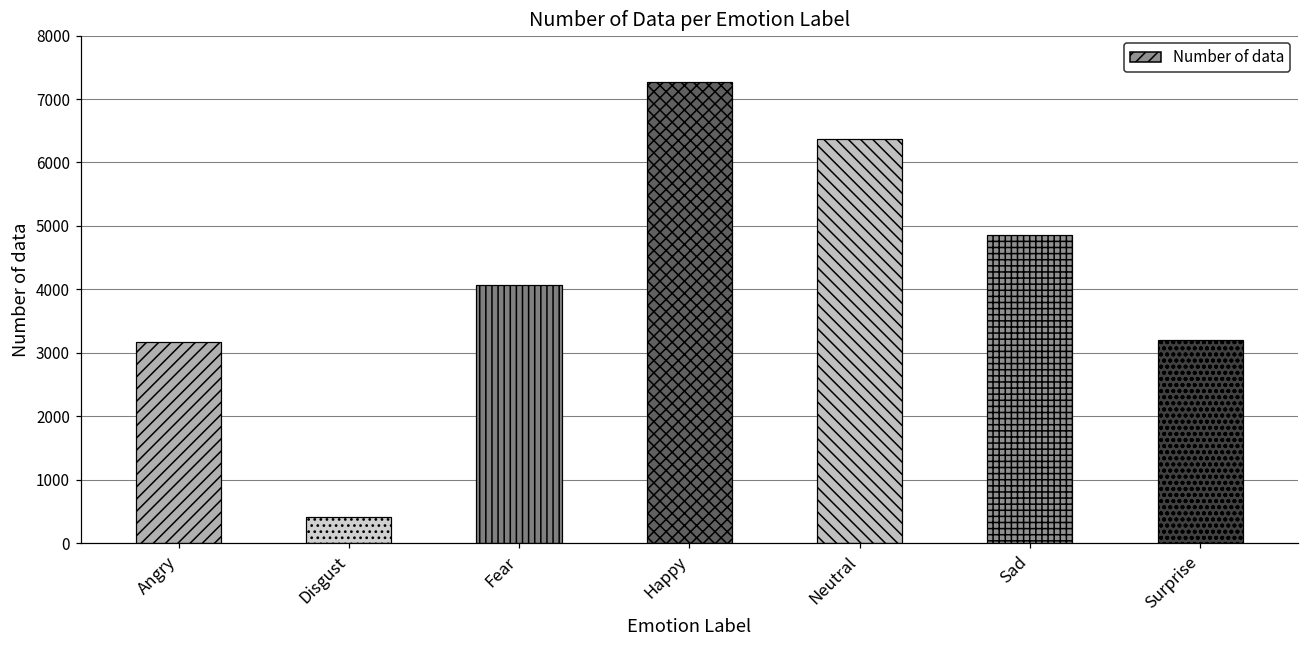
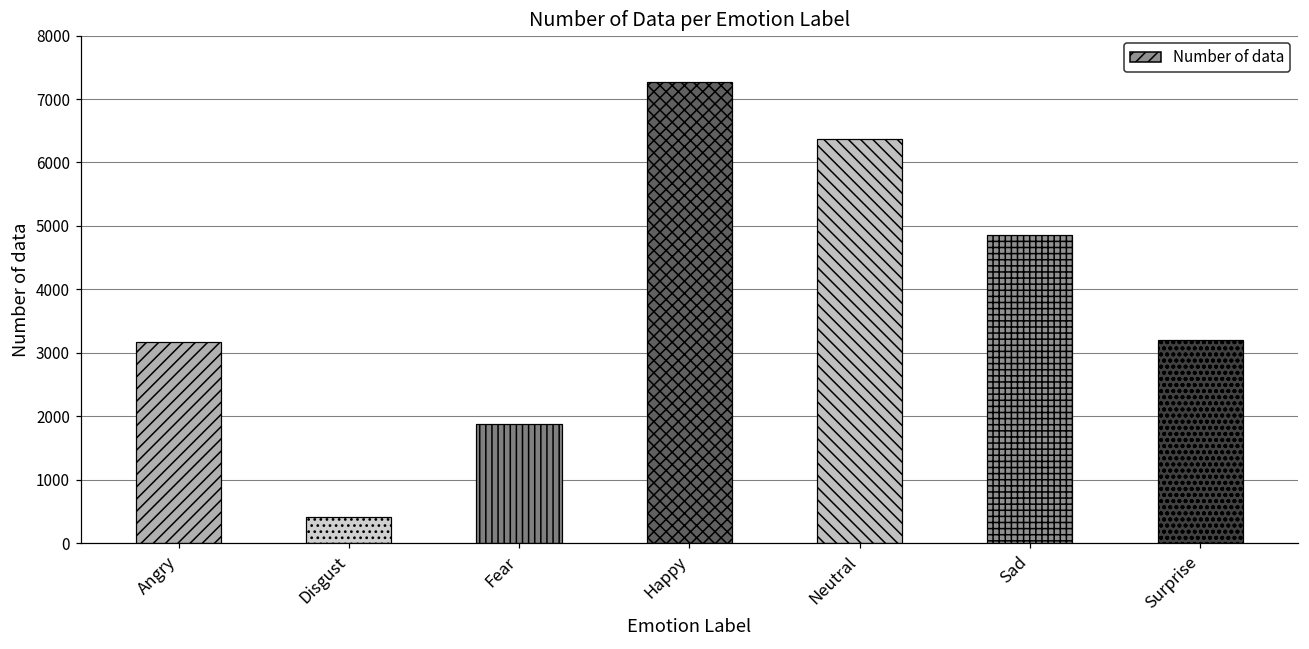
  {
    "Angry": 3200,
    "Disgust": 400,
-   "Fear": 4100,
+   "Fear": 1900,
    "Happy": 7300,
    "Neutral": 6400,
    "Sad": 4900,
    "Surprise": 3200
  }
